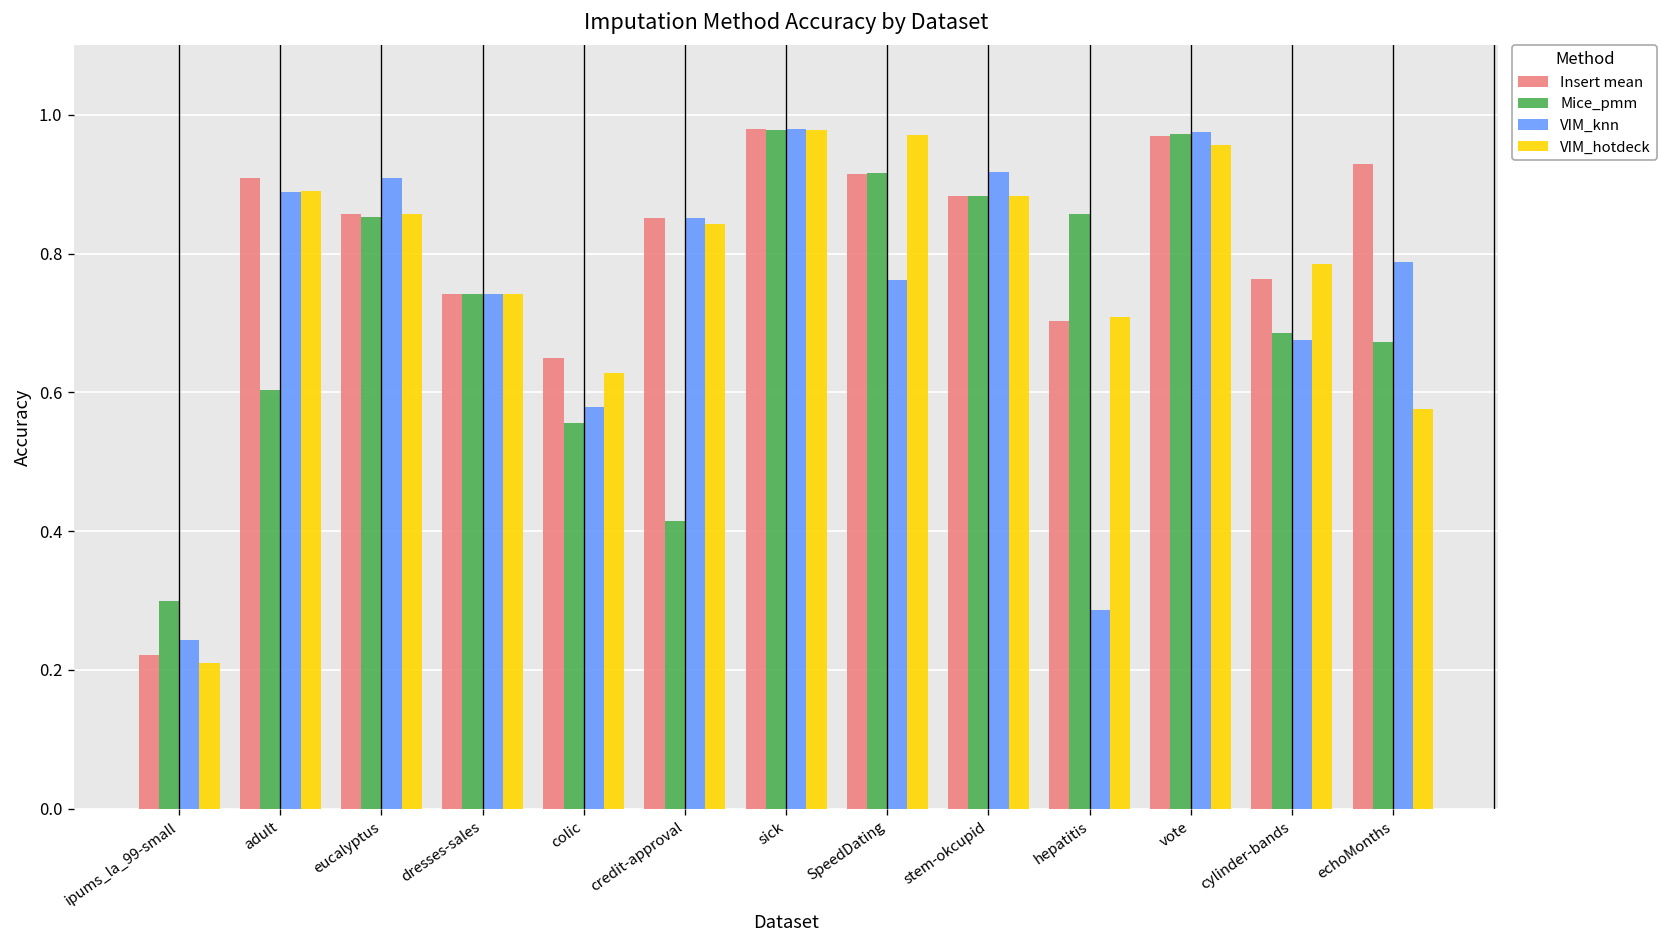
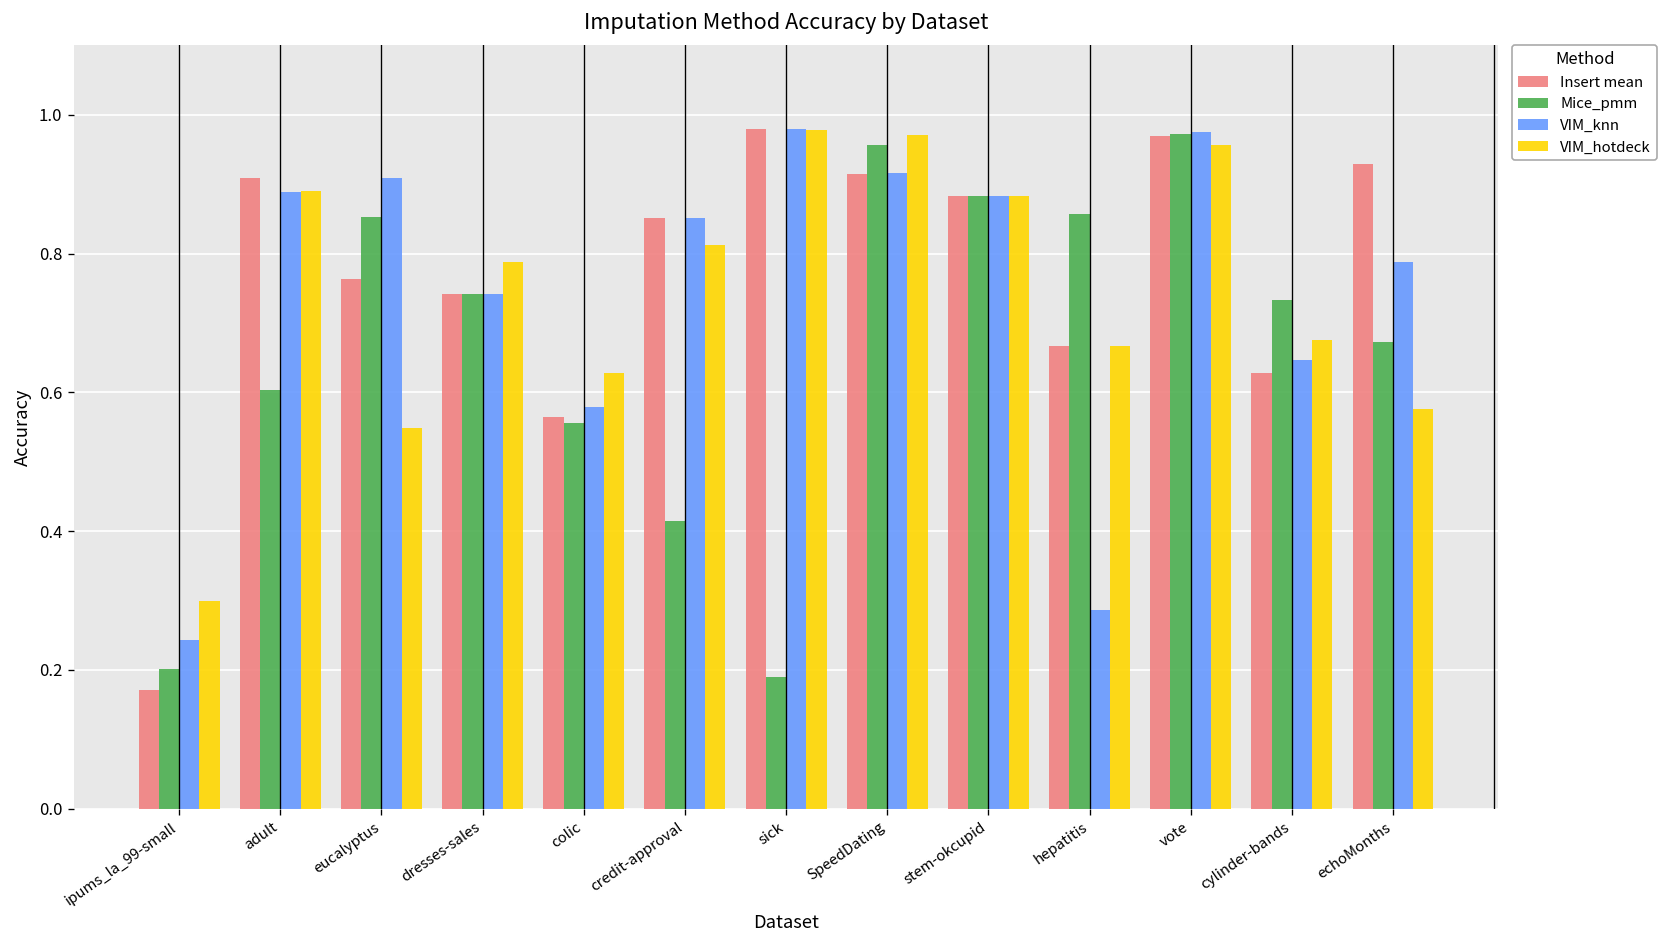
  {
    "Insert mean": {
-     "ipums_la_99-small": 0.22,
+     "ipums_la_99-small": 0.17,
      "adult": 0.91,
-     "eucalyptus": 0.86,
+     "eucalyptus": 0.76,
      "dresses-sales": 0.74,
-     "colic": 0.65,
+     "colic": 0.57,
      "credit-approval": 0.85,
      "sick": 0.98,
      "SpeedDating": 0.91,
      "stem-okcupid": 0.88,
-     "hepatitis": 0.70,
+     "hepatitis": 0.67,
      "vote": 0.97,
-     "cylinder-bands": 0.76,
+     "cylinder-bands": 0.63,
      "echoMonths": 0.93
    },
    "Mice_pmm": {
-     "ipums_la_99-small": 0.30,
+     "ipums_la_99-small": 0.20,
      "adult": 0.60,
      "eucalyptus": 0.85,
      "dresses-sales": 0.74,
      "colic": 0.56,
      "credit-approval": 0.41,
-     "sick": 0.98,
-     "SpeedDating": 0.92,
+     "sick": 0.19,
+     "SpeedDating": 0.96,
      "stem-okcupid": 0.88,
      "hepatitis": 0.86,
      "vote": 0.97,
-     "cylinder-bands": 0.68,
+     "cylinder-bands": 0.73,
      "echoMonths": 0.67
    },
    "VIM_knn": {
      "ipums_la_99-small": 0.24,
      "adult": 0.89,
      "eucalyptus": 0.91,
      "dresses-sales": 0.74,
      "colic": 0.58,
      "credit-approval": 0.85,
      "sick": 0.98,
-     "SpeedDating": 0.76,
-     "stem-okcupid": 0.92,
+     "SpeedDating": 0.92,
+     "stem-okcupid": 0.88,
      "hepatitis": 0.29,
      "vote": 0.98,
-     "cylinder-bands": 0.68,
+     "cylinder-bands": 0.65,
      "echoMonths": 0.79
    },
    "VIM_hotdeck": {
-     "ipums_la_99-small": 0.21,
+     "ipums_la_99-small": 0.30,
      "adult": 0.89,
-     "eucalyptus": 0.86,
-     "dresses-sales": 0.74,
+     "eucalyptus": 0.55,
+     "dresses-sales": 0.79,
      "colic": 0.63,
-     "credit-approval": 0.84,
+     "credit-approval": 0.81,
      "sick": 0.98,
      "SpeedDating": 0.97,
      "stem-okcupid": 0.88,
-     "hepatitis": 0.71,
+     "hepatitis": 0.67,
      "vote": 0.96,
-     "cylinder-bands": 0.78,
+     "cylinder-bands": 0.68,
      "echoMonths": 0.58
    }
  }
